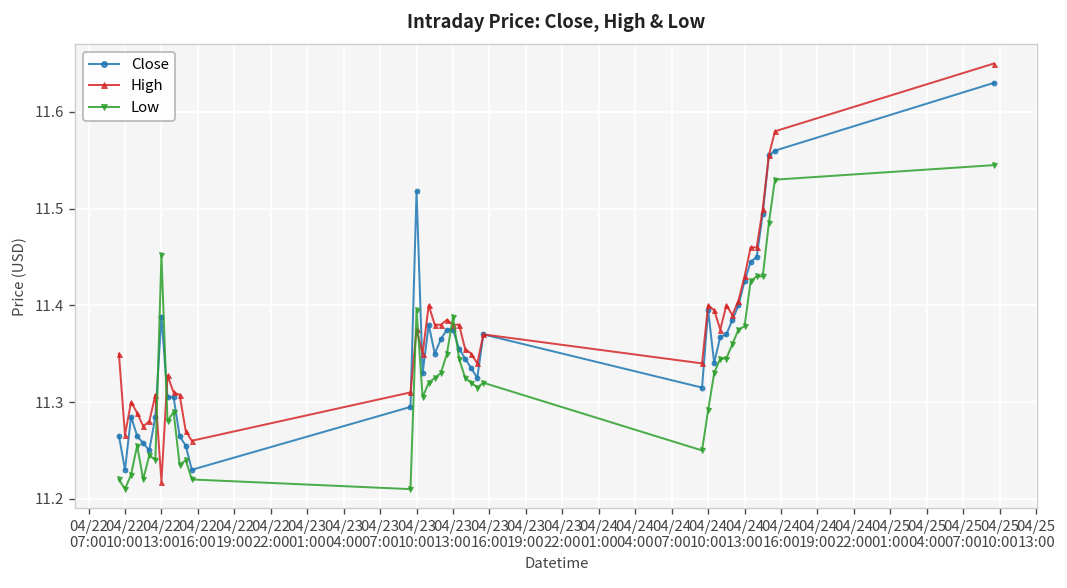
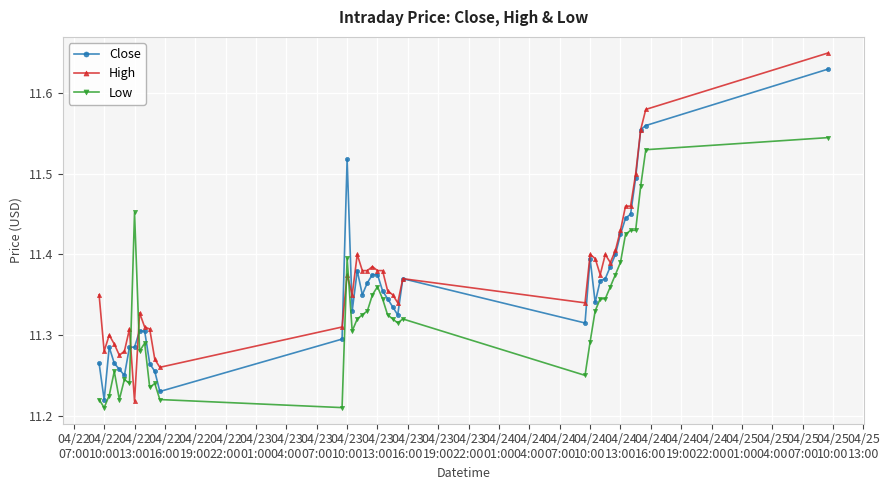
  {
    "Close": {
-     "04/22 10:00": 11.23,
-     "04/22 13:00": 11.39,
+     "04/22 10:00": 11.22,
+     "04/22 13:00": 11.28,
      "04/23 10:00": 11.52,
      "04/23 13:00": 11.38,
      "04/24 10:00": 11.40,
      "04/24 13:00": 11.43
    },
    "High": {
-     "04/22 10:00": 11.27,
+     "04/22 10:00": 11.28,
      "04/22 13:00": 11.22,
      "04/23 10:00": 11.38,
      "04/23 13:00": 11.38,
      "04/24 10:00": 11.40,
      "04/24 13:00": 11.43
    },
    "Low": {
      "04/22 10:00": 11.21,
      "04/22 13:00": 11.45,
      "04/23 10:00": 11.40,
-     "04/23 13:00": 11.39,
+     "04/23 13:00": 11.36,
      "04/24 10:00": 11.29,
-     "04/24 13:00": 11.38
+     "04/24 13:00": 11.39
    }
  }
